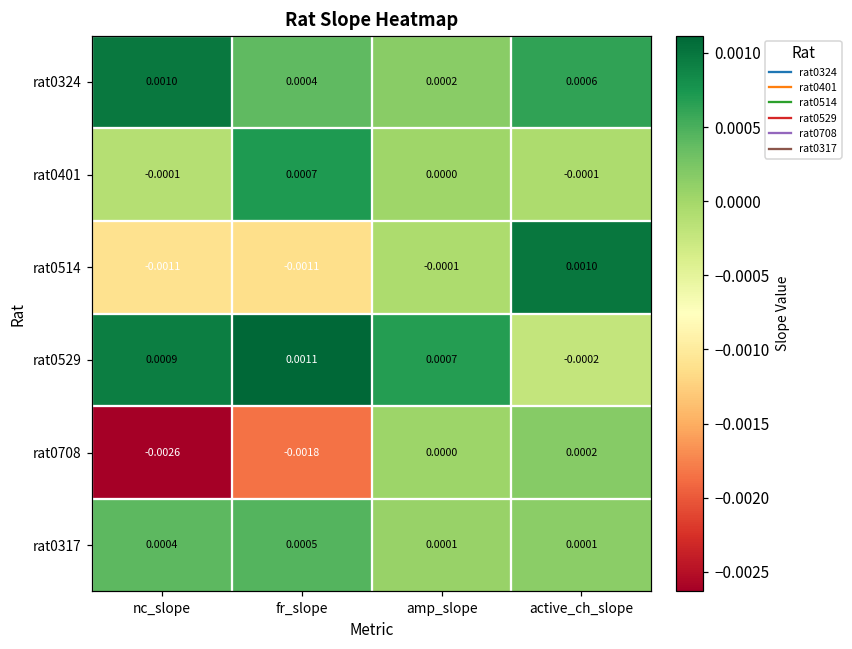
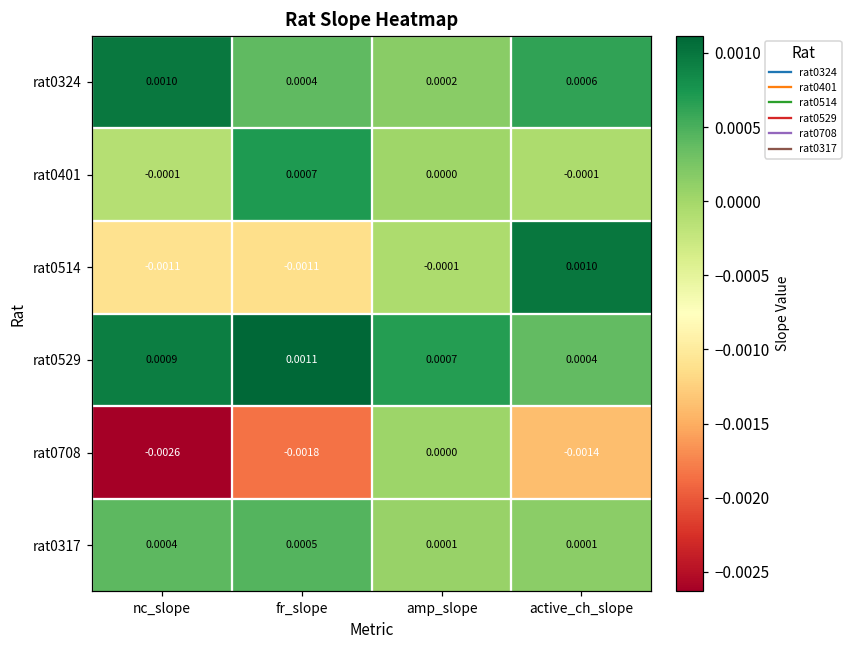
  {
    "rat0324": {
      "nc_slope": 0.0010,
      "fr_slope": 0.0004,
      "amp_slope": 0.0002,
      "active_ch_slope": 0.0006
    },
    "rat0401": {
      "nc_slope": -0.0001,
      "fr_slope": 0.0007,
      "amp_slope": 0.0000,
      "active_ch_slope": -0.0001
    },
    "rat0514": {
      "nc_slope": -0.0011,
      "fr_slope": -0.0011,
      "amp_slope": -0.0001,
      "active_ch_slope": 0.0010
    },
    "rat0529": {
      "nc_slope": 0.0009,
      "fr_slope": 0.0011,
      "amp_slope": 0.0007,
-     "active_ch_slope": -0.0002
+     "active_ch_slope": 0.0004
    },
    "rat0708": {
      "nc_slope": -0.0026,
      "fr_slope": -0.0018,
      "amp_slope": 0.0000,
-     "active_ch_slope": 0.0002
+     "active_ch_slope": -0.0014
    },
    "rat0317": {
      "nc_slope": 0.0004,
      "fr_slope": 0.0005,
      "amp_slope": 0.0001,
      "active_ch_slope": 0.0001
    }
  }
